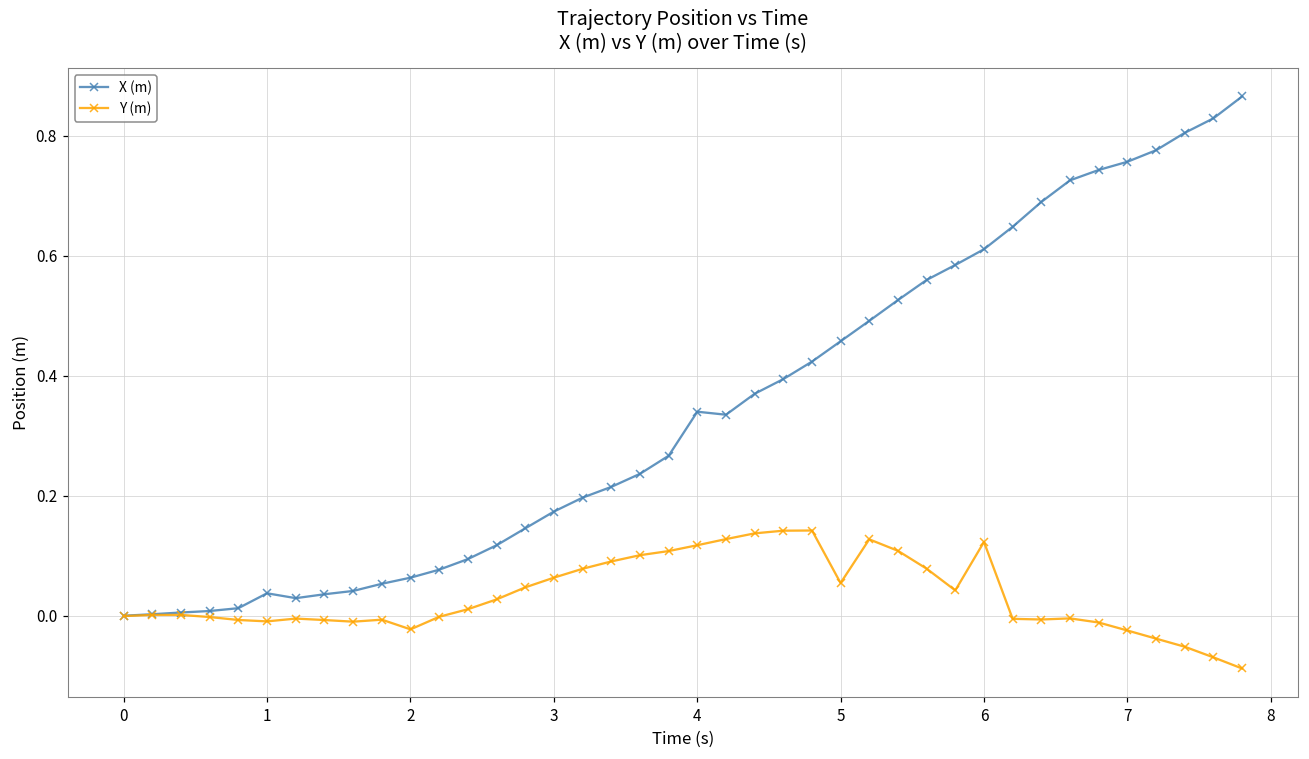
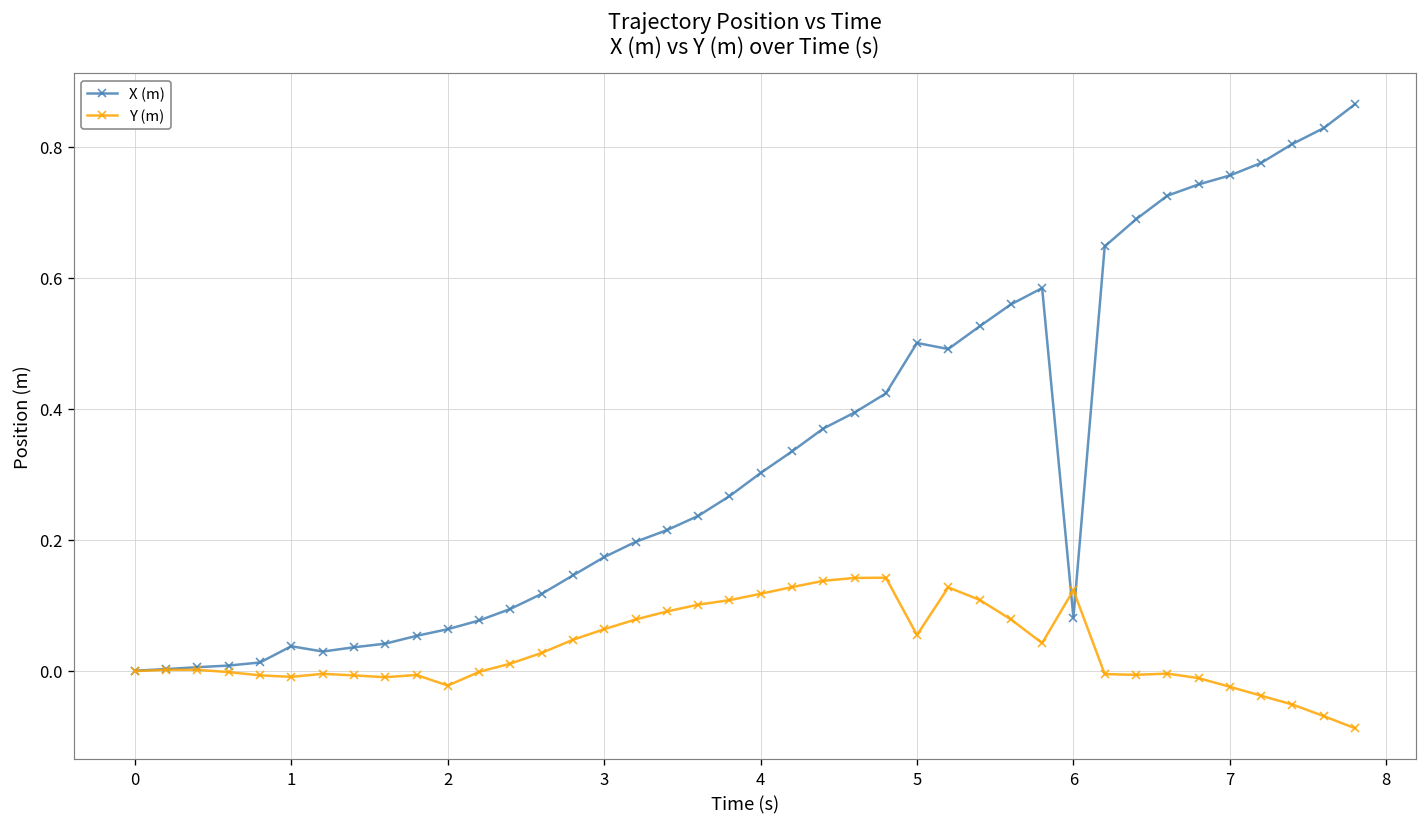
  {
    "X (m)": {
      "1": 0.04,
      "2": 0.06,
      "3": 0.17,
-     "4": 0.34,
-     "5": 0.46,
-     "6": 0.61,
+     "4": 0.30,
+     "5": 0.50,
+     "6": 0.08,
      "7": 0.76
    },
    "Y (m)": {
      "1": -0.01,
      "2": -0.02,
      "3": 0.06,
      "4": 0.12,
      "5": 0.05,
      "6": 0.12,
      "7": -0.02
    }
  }
